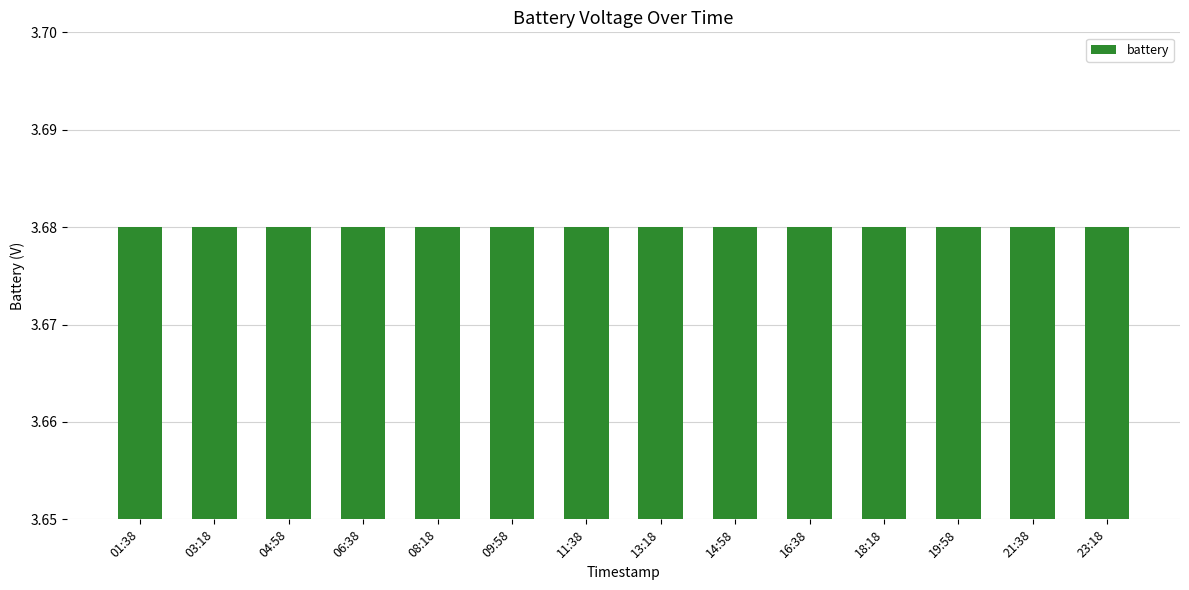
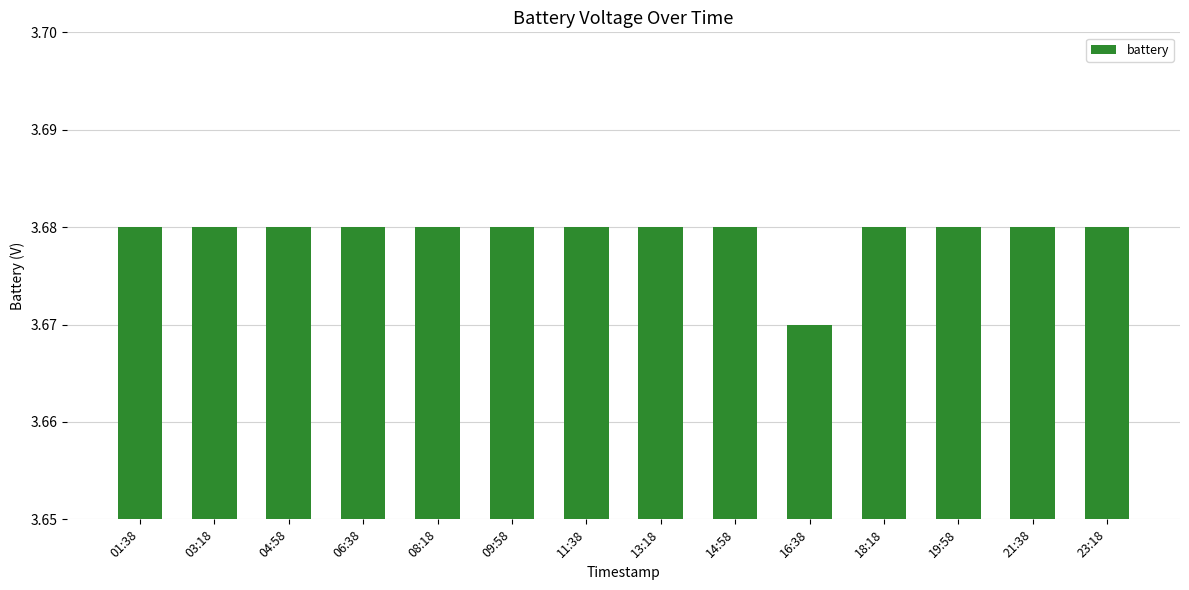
  {
    "01:38": 3.68,
    "03:18": 3.68,
    "04:58": 3.68,
    "06:38": 3.68,
    "08:18": 3.68,
    "09:58": 3.68,
    "11:38": 3.68,
    "13:18": 3.68,
    "14:58": 3.68,
-   "16:38": 3.68,
+   "16:38": 3.67,
    "18:18": 3.68,
    "19:58": 3.68,
    "21:38": 3.68,
    "23:18": 3.68
  }
